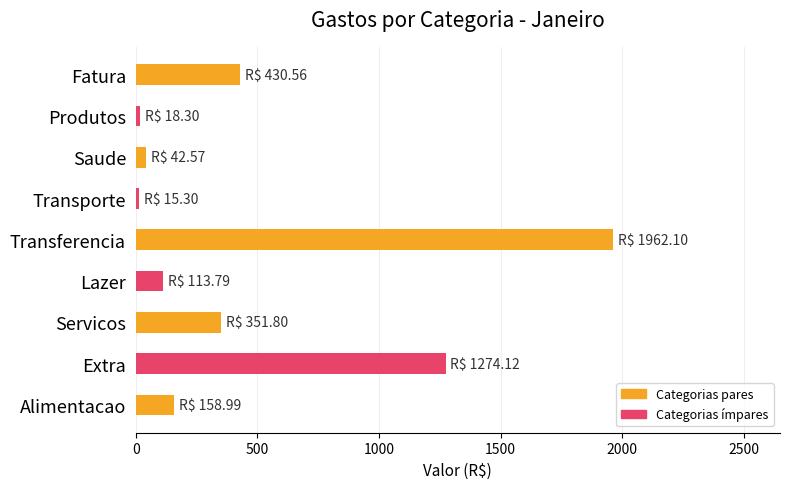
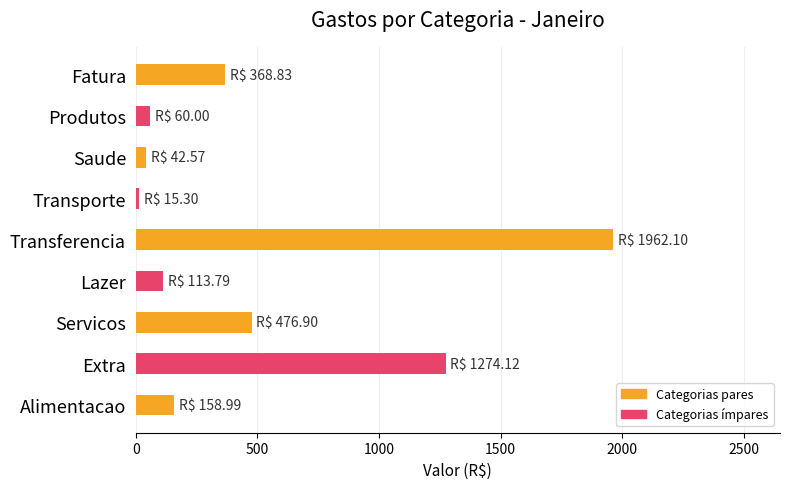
  {
-   "Fatura": 430.56,
-   "Produtos": 18.30,
+   "Fatura": 368.83,
+   "Produtos": 60.00,
    "Saude": 42.57,
    "Transporte": 15.30,
    "Transferencia": 1962.10,
    "Lazer": 113.79,
-   "Servicos": 351.80,
+   "Servicos": 476.90,
    "Extra": 1274.12,
    "Alimentacao": 158.99
  }
